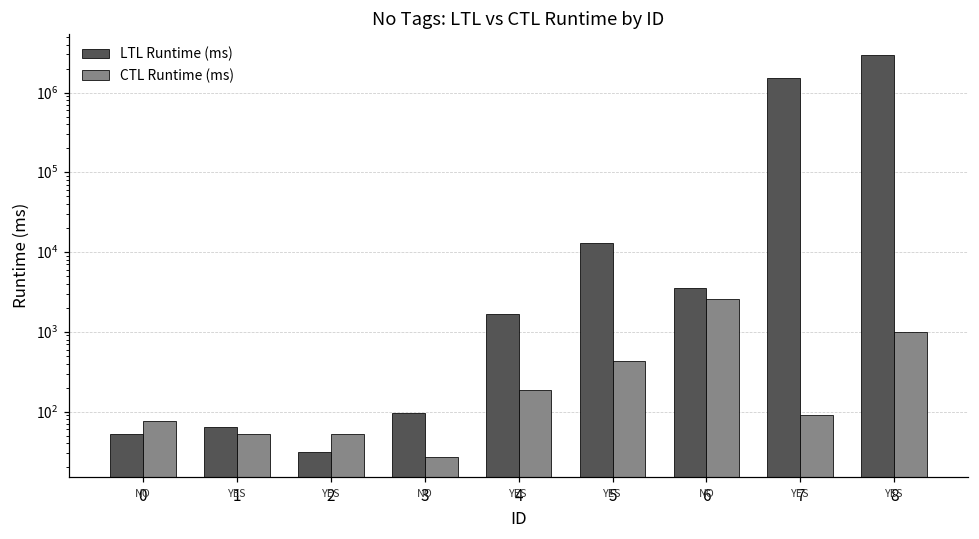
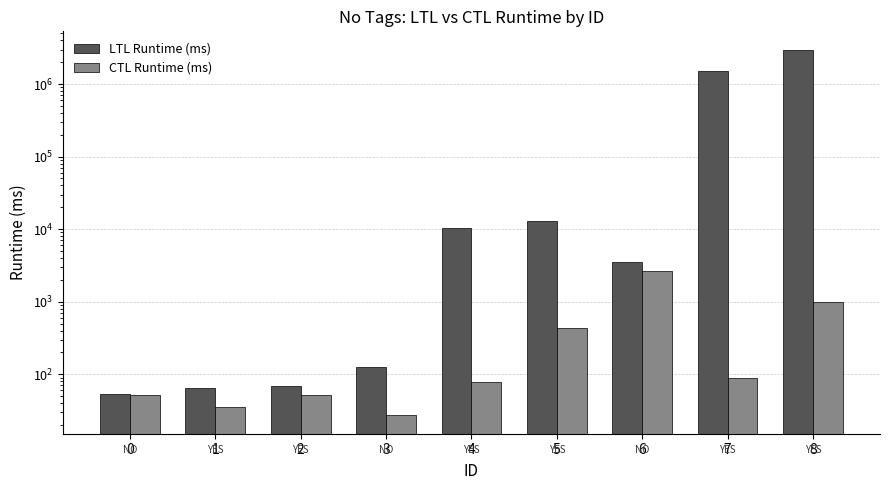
  {
    "LTL Runtime (ms)": {
      "0": 50,
      "1": 60,
-     "2": 31,
-     "3": 100,
-     "4": 1700,
+     "2": 70,
+     "3": 130,
+     "4": 11000,
      "5": 13000,
      "6": 4000,
      "7": 1500000,
      "8": 3000000
    },
    "CTL Runtime (ms)": {
-     "0": 80,
-     "1": 50,
+     "0": 50,
+     "1": 40,
      "2": 50,
      "3": 27,
-     "4": 190,
+     "4": 80,
      "5": 400,
      "6": 2600,
      "7": 90,
      "8": 1000
    }
  }
